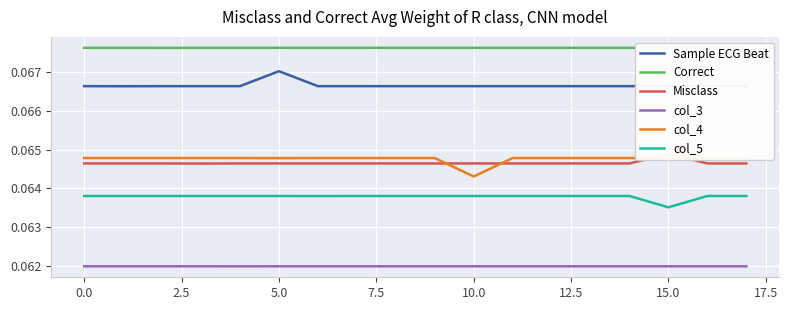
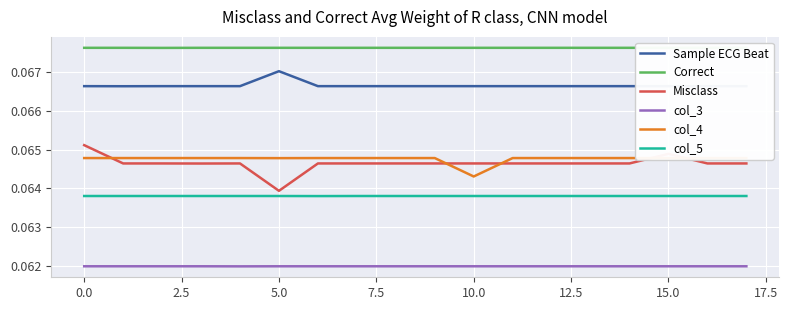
  {
    "Sample ECG Beat": {
      "0.0": 0.0666,
      "5.0": 0.0670,
      "10.0": 0.0666
    },
    "Correct": {
      "0.0": 0.0676,
      "5.0": 0.0676,
      "10.0": 0.0676
    },
    "Misclass": {
-     "0.0": 0.0646,
-     "5.0": 0.0646,
+     "0.0": 0.0651,
+     "5.0": 0.0639,
      "10.0": 0.0646
    },
    "col_3": {
      "0.0": 0.0620,
      "5.0": 0.0620,
      "10.0": 0.0620,
      "15.0": 0.0620
    },
    "col_4": {
      "0.0": 0.0648,
      "5.0": 0.0648,
      "10.0": 0.0643
    },
    "col_5": {
      "0.0": 0.0638,
      "5.0": 0.0638,
      "10.0": 0.0638,
-     "15.0": 0.0635
+     "15.0": 0.0638
    }
  }
